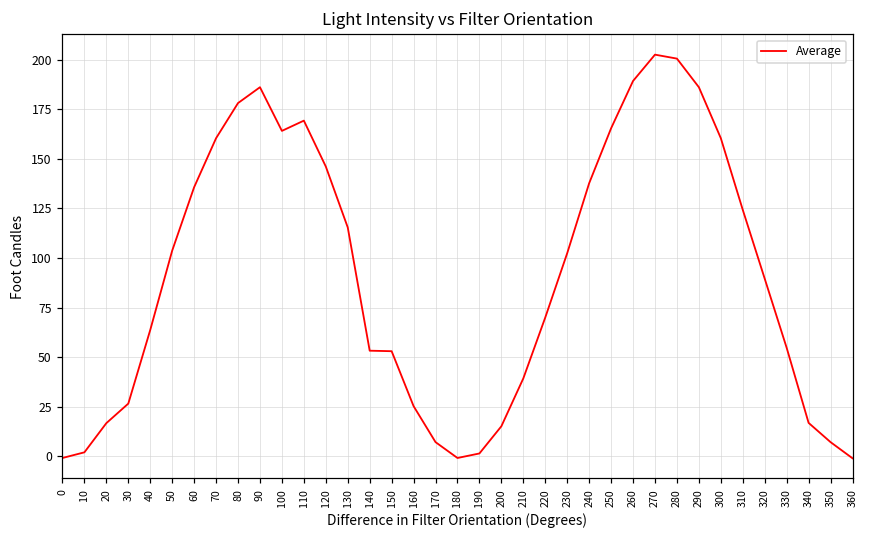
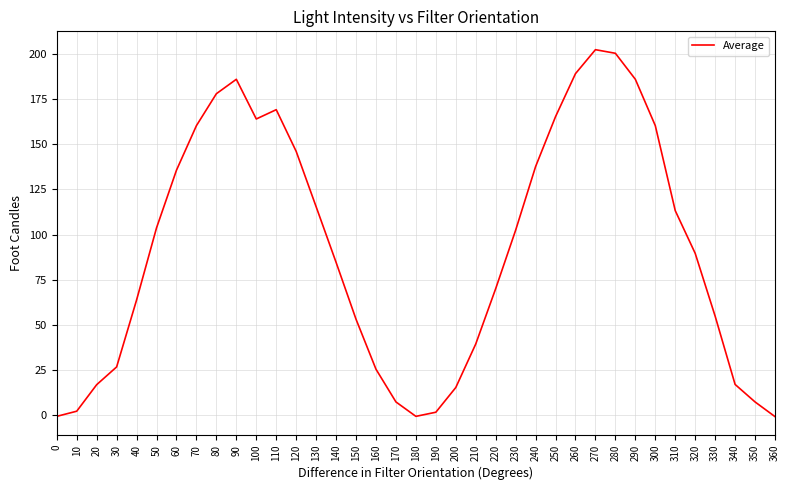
  {
    "0": -1,
    "10": 2,
    "20": 17,
    "30": 27,
    "40": 64,
    "50": 104,
    "60": 136,
    "70": 160,
    "80": 178,
    "90": 186,
    "100": 164,
    "110": 169,
    "120": 146,
    "130": 115,
-   "140": 53,
+   "140": 85,
    "150": 53,
    "160": 25,
    "170": 7,
    "180": -1,
    "190": 1,
    "200": 15,
    "210": 39,
    "220": 70,
    "230": 102,
    "240": 138,
    "250": 165,
    "260": 189,
    "270": 203,
    "280": 201,
    "290": 186,
    "300": 160,
-   "310": 124,
+   "310": 113,
    "320": 90,
    "330": 55,
    "340": 17,
    "350": 7,
    "360": -1
  }
